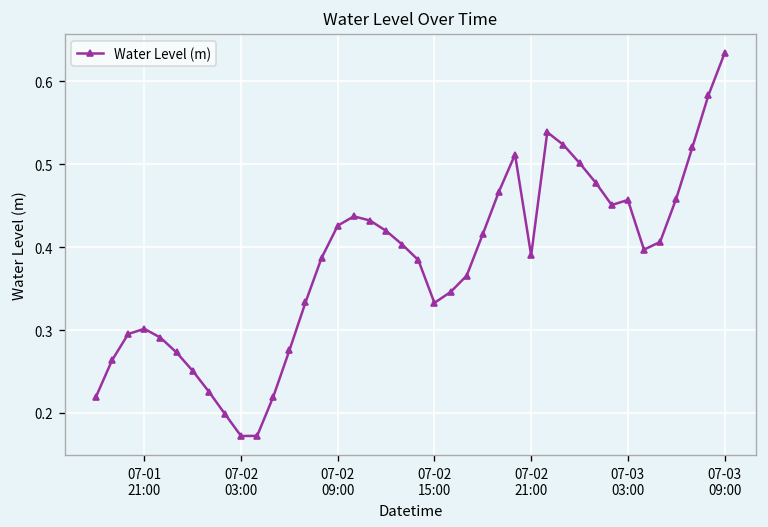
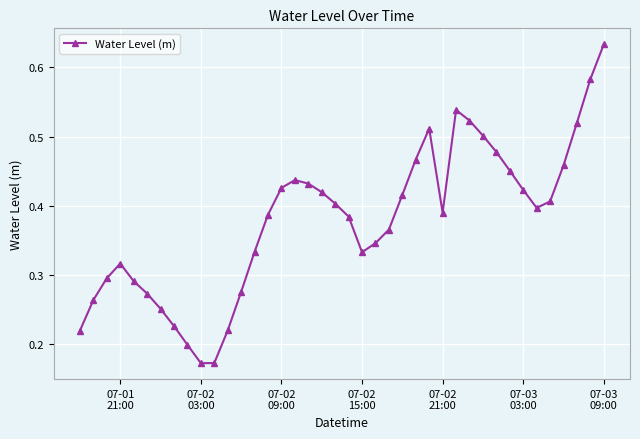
  {
-   "07-01 21:00": 0.30,
+   "07-01 21:00": 0.32,
    "07-02 03:00": 0.17,
    "07-02 09:00": 0.43,
    "07-02 15:00": 0.33,
    "07-02 21:00": 0.39,
-   "07-03 03:00": 0.46,
+   "07-03 03:00": 0.42,
    "07-03 09:00": 0.63
  }
